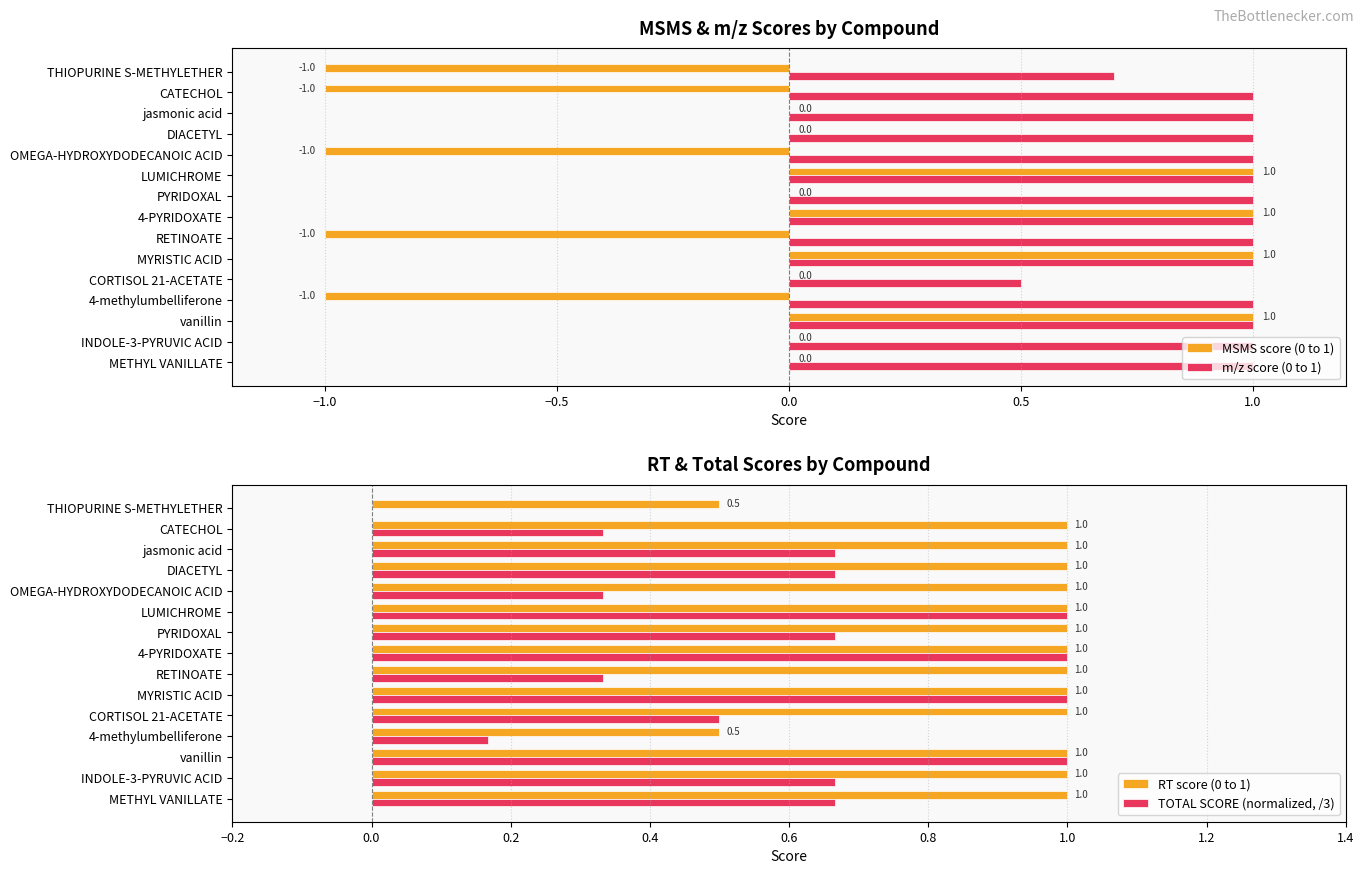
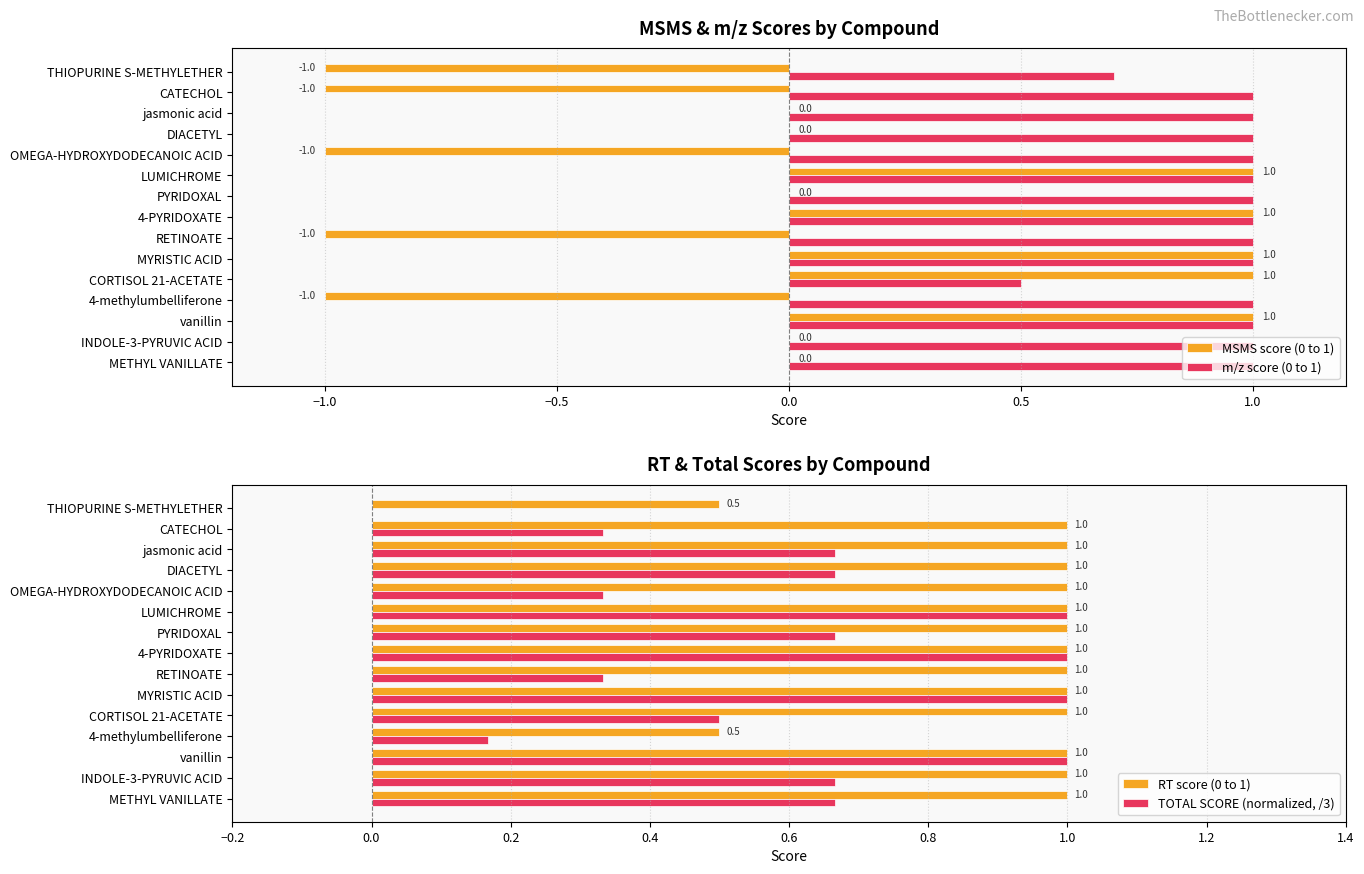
  {
    "MSMS & m/z Scores by Compound": {
      "MSMS score (0 to 1)": {
        "THIOPURINE S-METHYLETHER": -1.0,
        "CATECHOL": -1.0,
        "jasmonic acid": 0.0,
        "DIACETYL": 0.0,
        "OMEGA-HYDROXYDODECANOIC ACID": -1.0,
        "LUMICHROME": 1.0,
        "PYRIDOXAL": 0.0,
        "4-PYRIDOXATE": 1.0,
        "RETINOATE": -1.0,
        "MYRISTIC ACID": 1.0,
-       "CORTISOL 21-ACETATE": 0.0,
+       "CORTISOL 21-ACETATE": 1.0,
        "4-methylumbelliferone": -1.0,
        "vanillin": 1.0,
        "INDOLE-3-PYRUVIC ACID": 0.0,
        "METHYL VANILLATE": 0.0
      },
      "m/z score (0 to 1)": {
        "LUMICHROME": 1.0,
        "4-PYRIDOXATE": 1.0,
        "MYRISTIC ACID": 1.0,
        "vanillin": 1.0
      }
    },
    "RT & Total Scores by Compound": {
      "RT score (0 to 1)": {
        "THIOPURINE S-METHYLETHER": 0.5,
        "CATECHOL": 1.0,
        "jasmonic acid": 1.0,
        "DIACETYL": 1.0,
        "OMEGA-HYDROXYDODECANOIC ACID": 1.0,
        "LUMICHROME": 1.0,
        "PYRIDOXAL": 1.0,
        "4-PYRIDOXATE": 1.0,
        "RETINOATE": 1.0,
        "MYRISTIC ACID": 1.0,
        "CORTISOL 21-ACETATE": 1.0,
        "4-methylumbelliferone": 0.5,
        "vanillin": 1.0,
        "INDOLE-3-PYRUVIC ACID": 1.0,
        "METHYL VANILLATE": 1.0
      },
      "TOTAL SCORE (normalized, /3)": {
        "THIOPURINE S-METHYLETHER": 0.00,
        "CATECHOL": 0.33,
        "jasmonic acid": 0.67,
        "DIACETYL": 0.67,
        "OMEGA-HYDROXYDODECANOIC ACID": 0.33,
        "PYRIDOXAL": 0.67,
        "RETINOATE": 0.33,
        "4-methylumbelliferone": 0.17,
        "INDOLE-3-PYRUVIC ACID": 0.67,
        "METHYL VANILLATE": 0.67
      }
    }
  }
